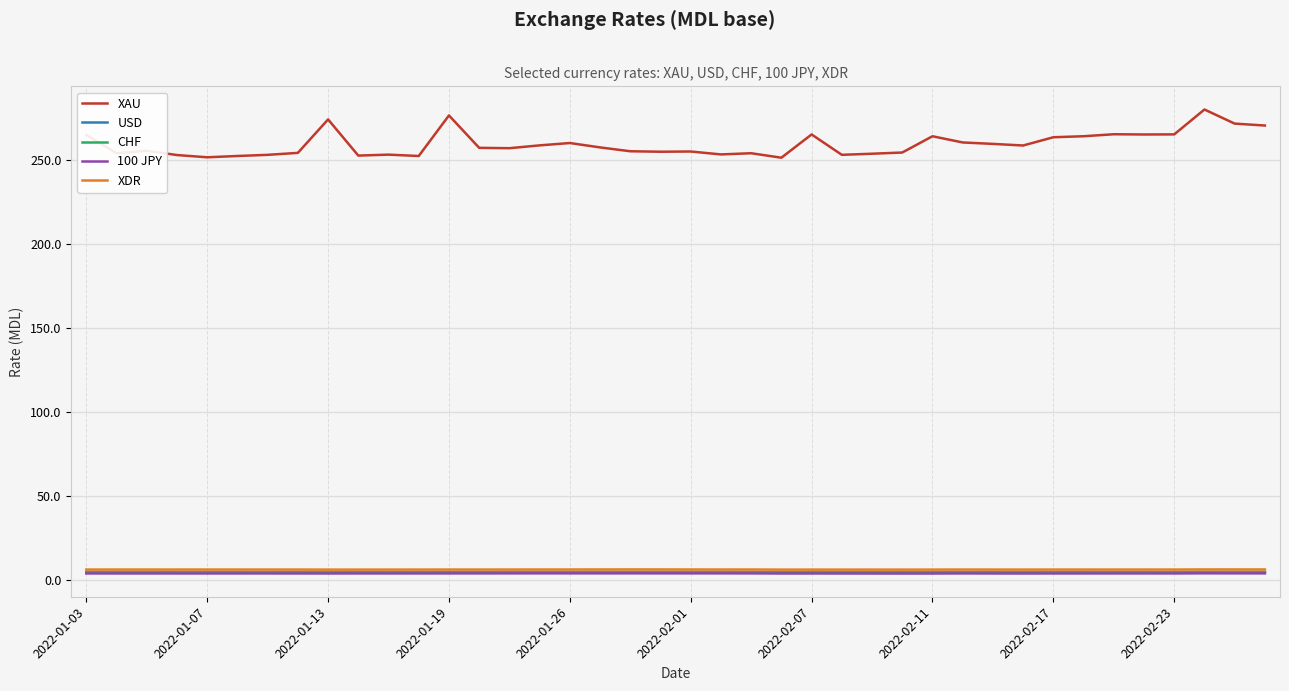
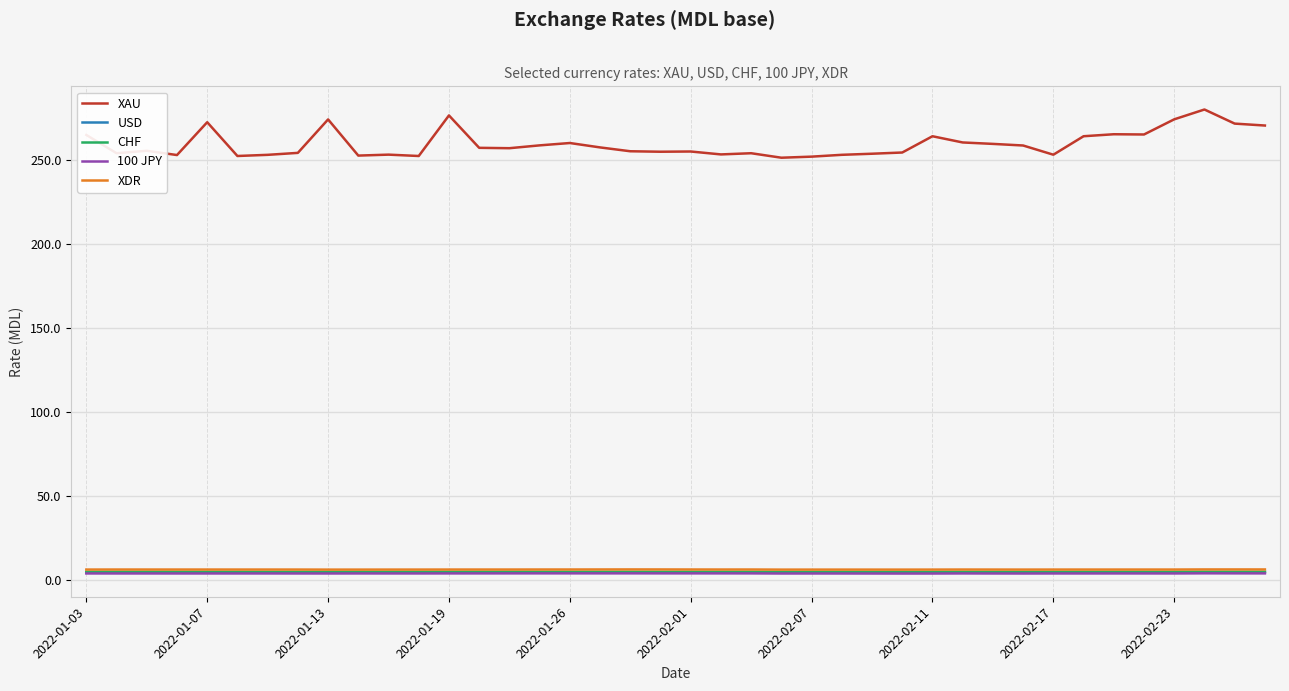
  {
    "XAU": {
-     "2022-01-07": 252,
+     "2022-01-07": 273,
      "2022-01-13": 274,
      "2022-01-19": 277,
      "2022-01-26": 260,
      "2022-02-01": 255,
-     "2022-02-07": 265,
+     "2022-02-07": 252,
      "2022-02-11": 264,
-     "2022-02-17": 264,
-     "2022-02-23": 265
+     "2022-02-17": 253,
+     "2022-02-23": 274
    }
  }
